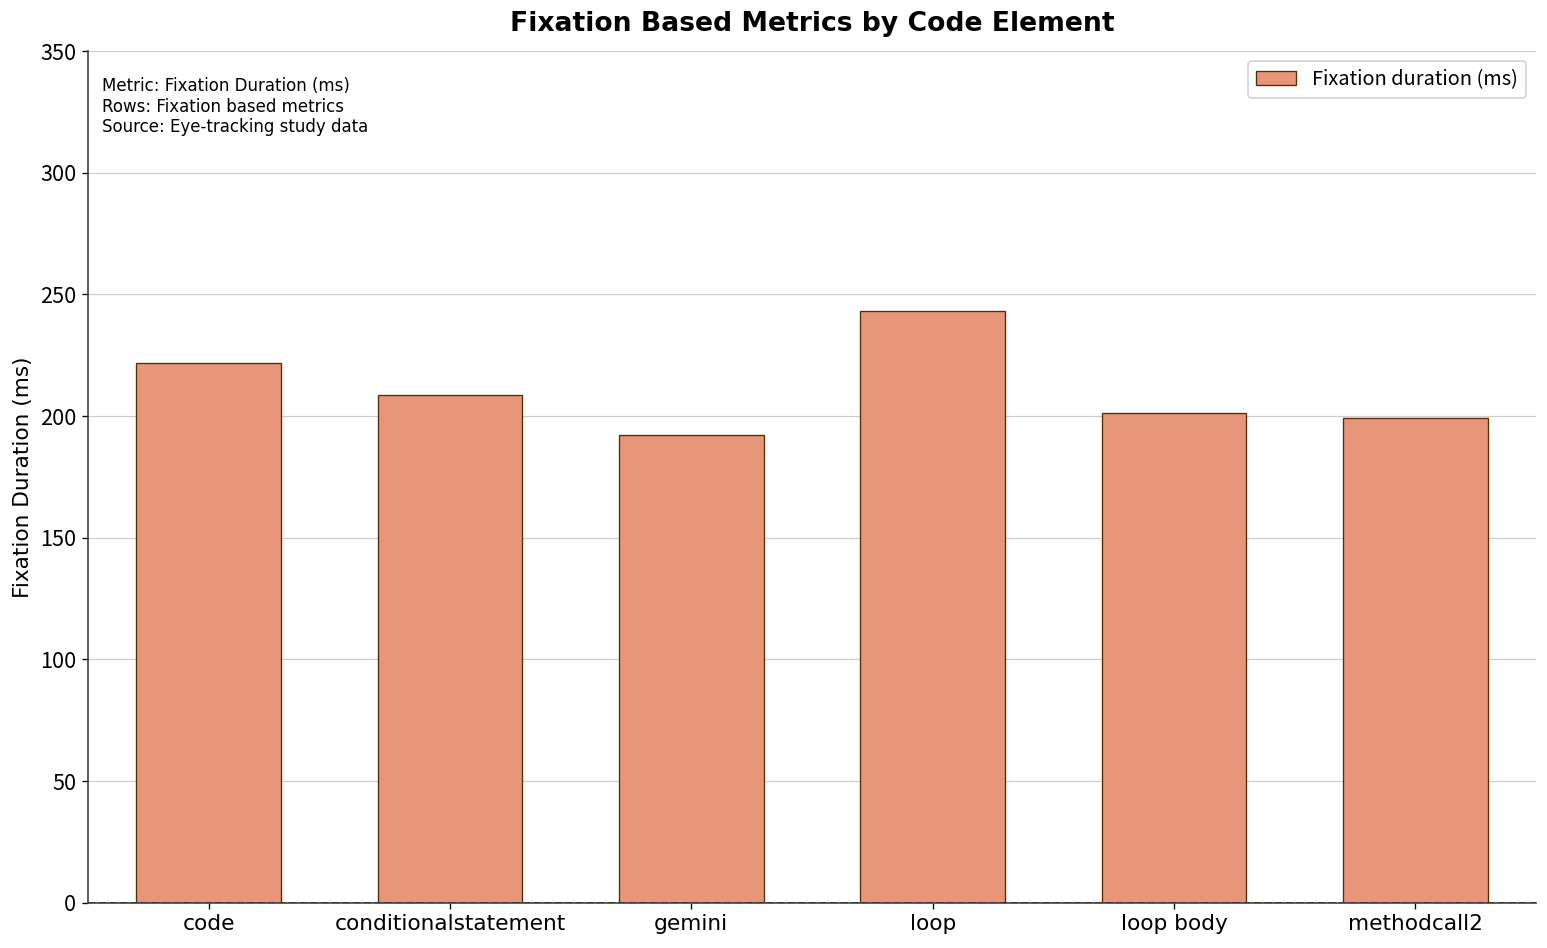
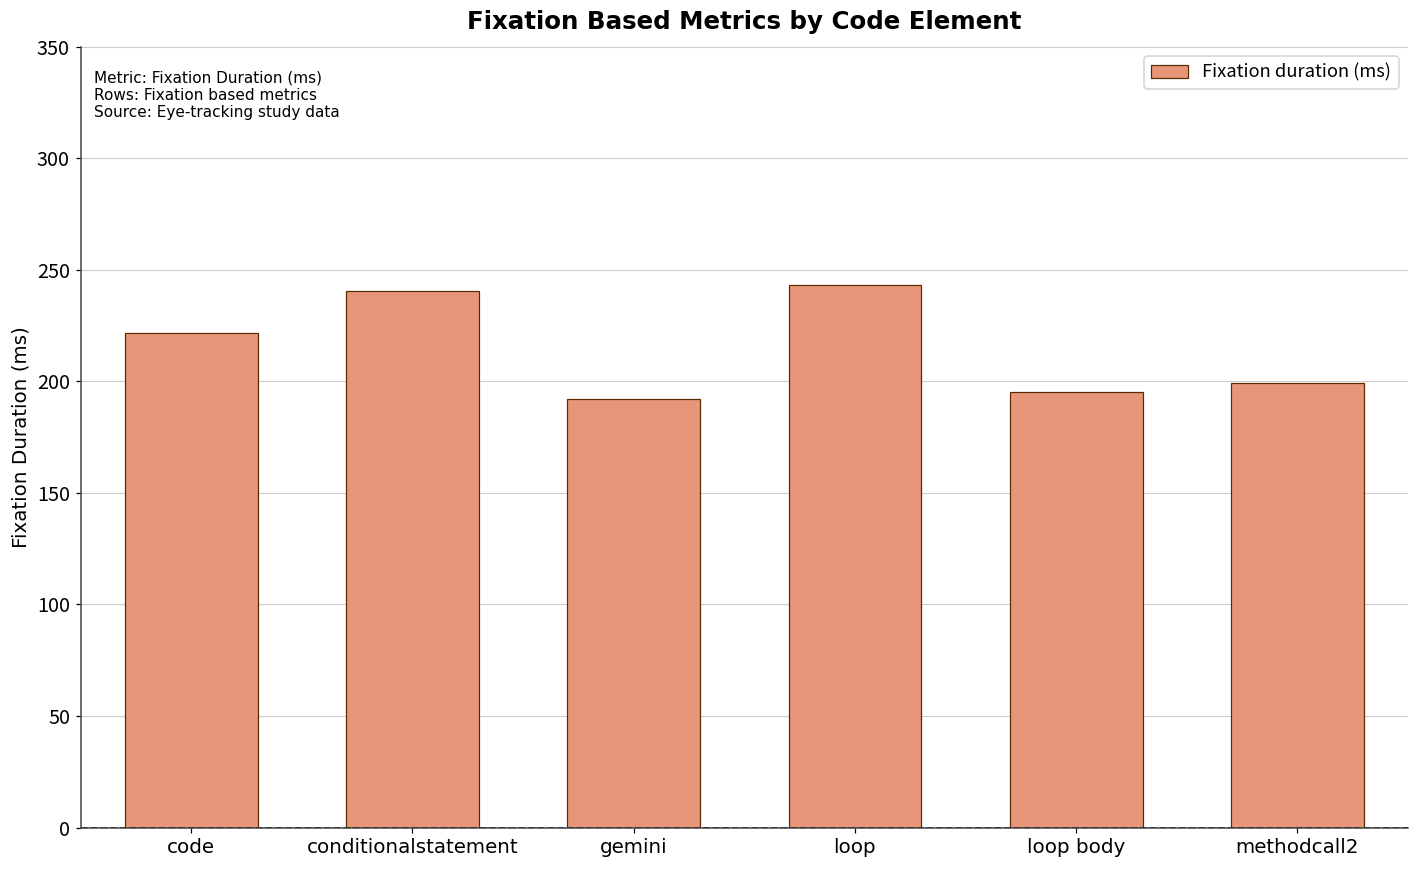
  {
    "code": 222,
-   "conditionalstatement": 209,
+   "conditionalstatement": 241,
    "gemini": 192,
    "loop": 243,
-   "loop body": 201,
+   "loop body": 195,
    "methodcall2": 199
  }
